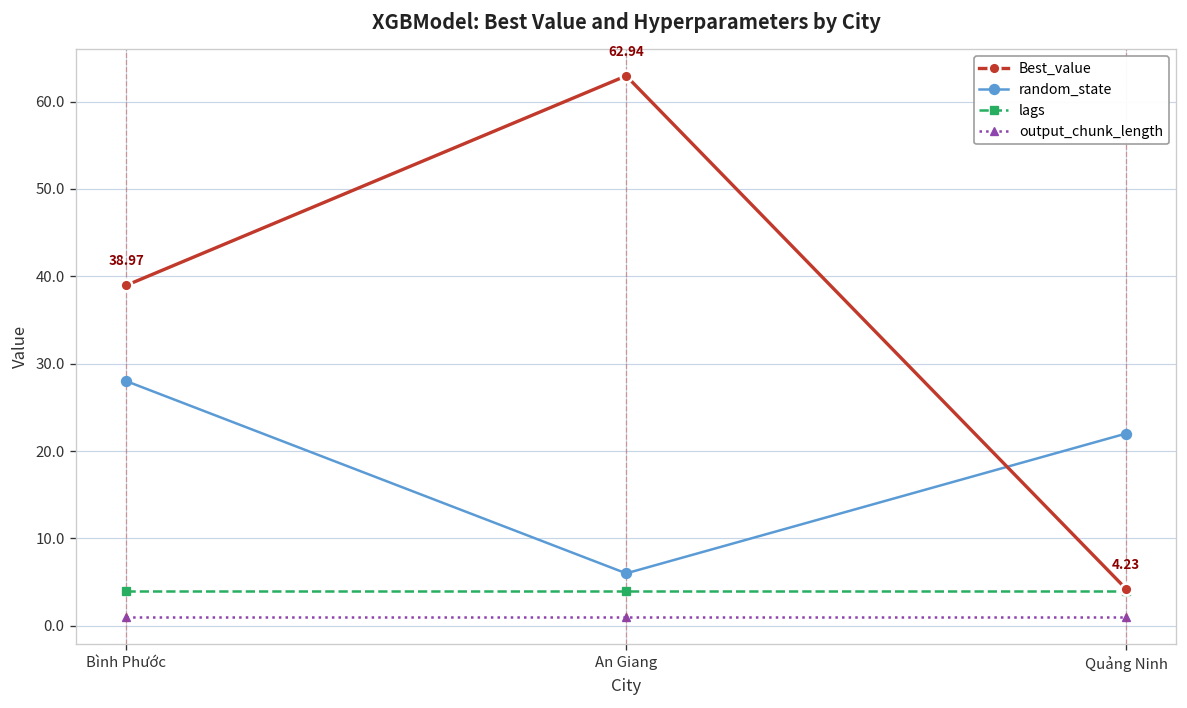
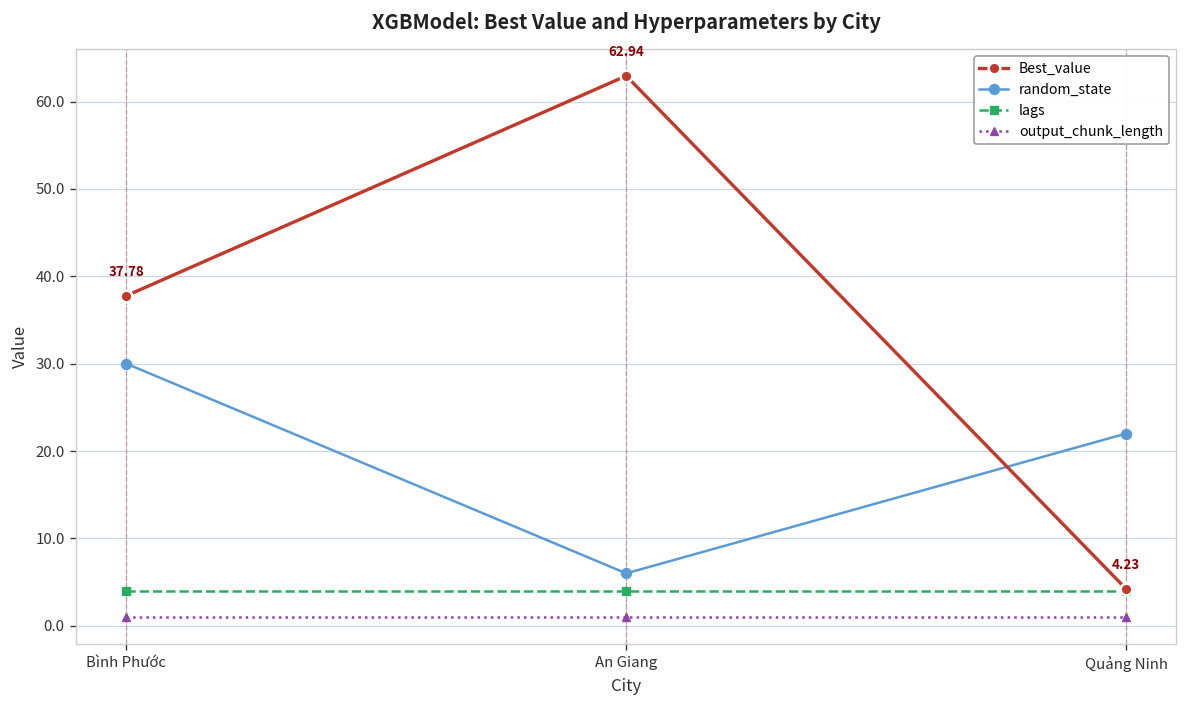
  {
    "Best_value": {
-     "Bình Phước": 38.97,
+     "Bình Phước": 37.78,
      "An Giang": 62.94
    },
    "random_state": {
-     "Bình Phước": 28,
+     "Bình Phước": 30,
      "An Giang": 6,
      "Quảng Ninh": 22
    },
    "lags": {
      "Bình Phước": 4,
      "An Giang": 4
    },
    "output_chunk_length": {
      "Bình Phước": 1,
      "An Giang": 1,
      "Quảng Ninh": 1
    }
  }
